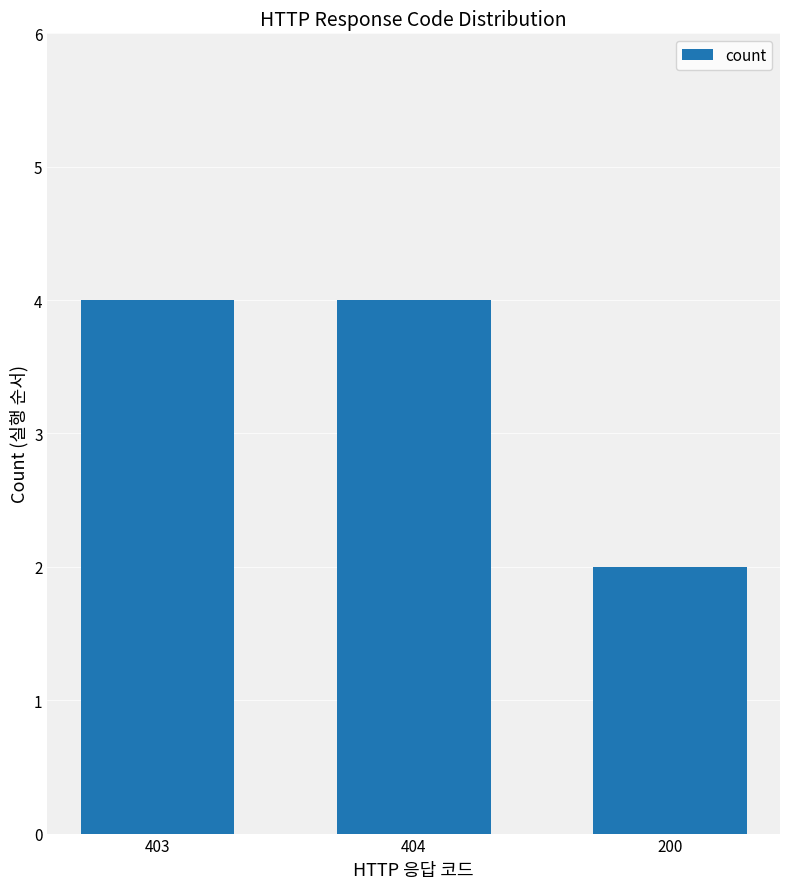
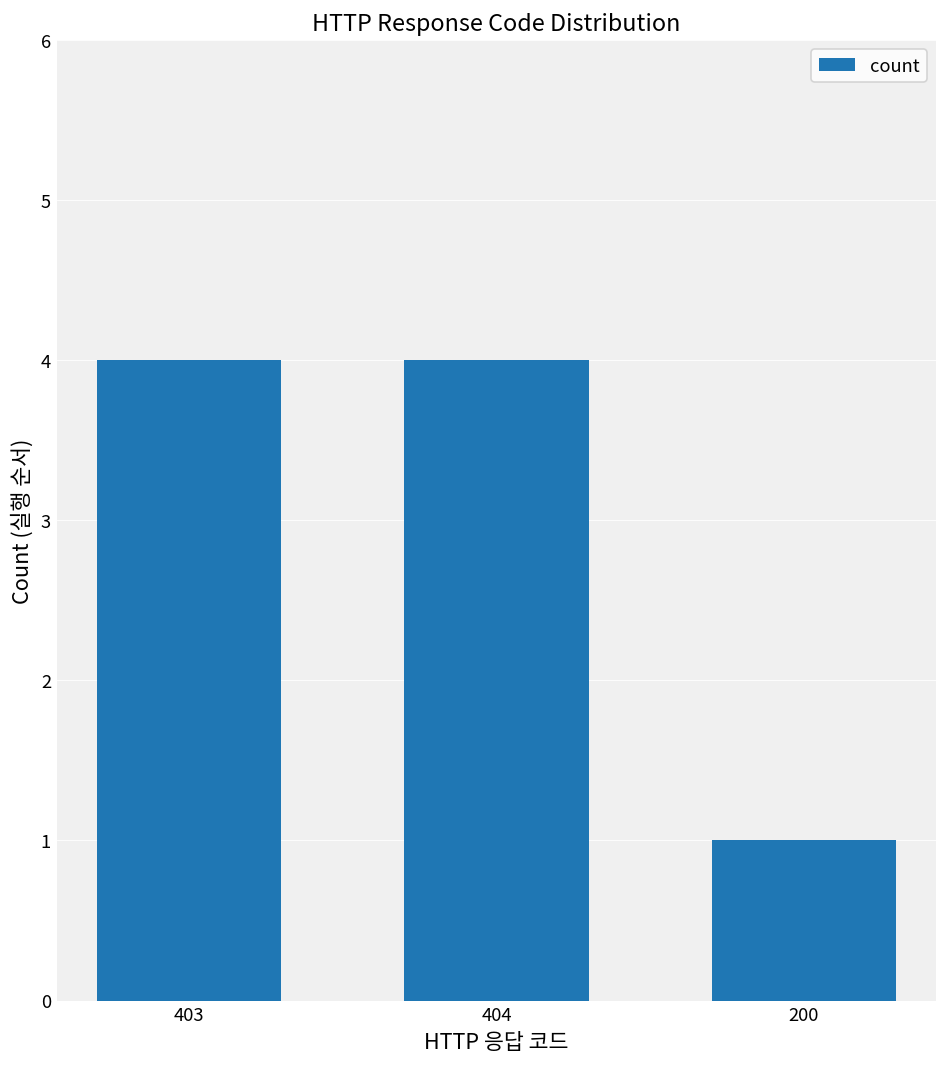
  {
    "403": 4,
    "404": 4,
-   "200": 2
+   "200": 1
  }
